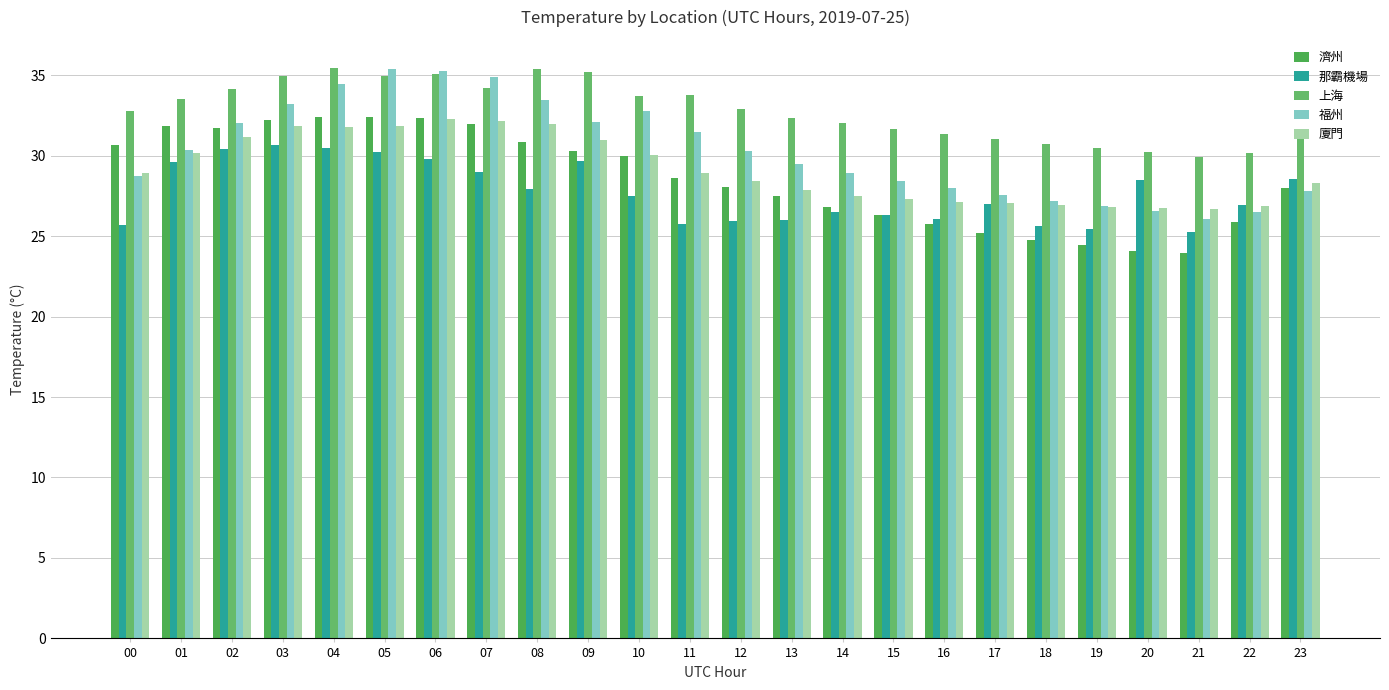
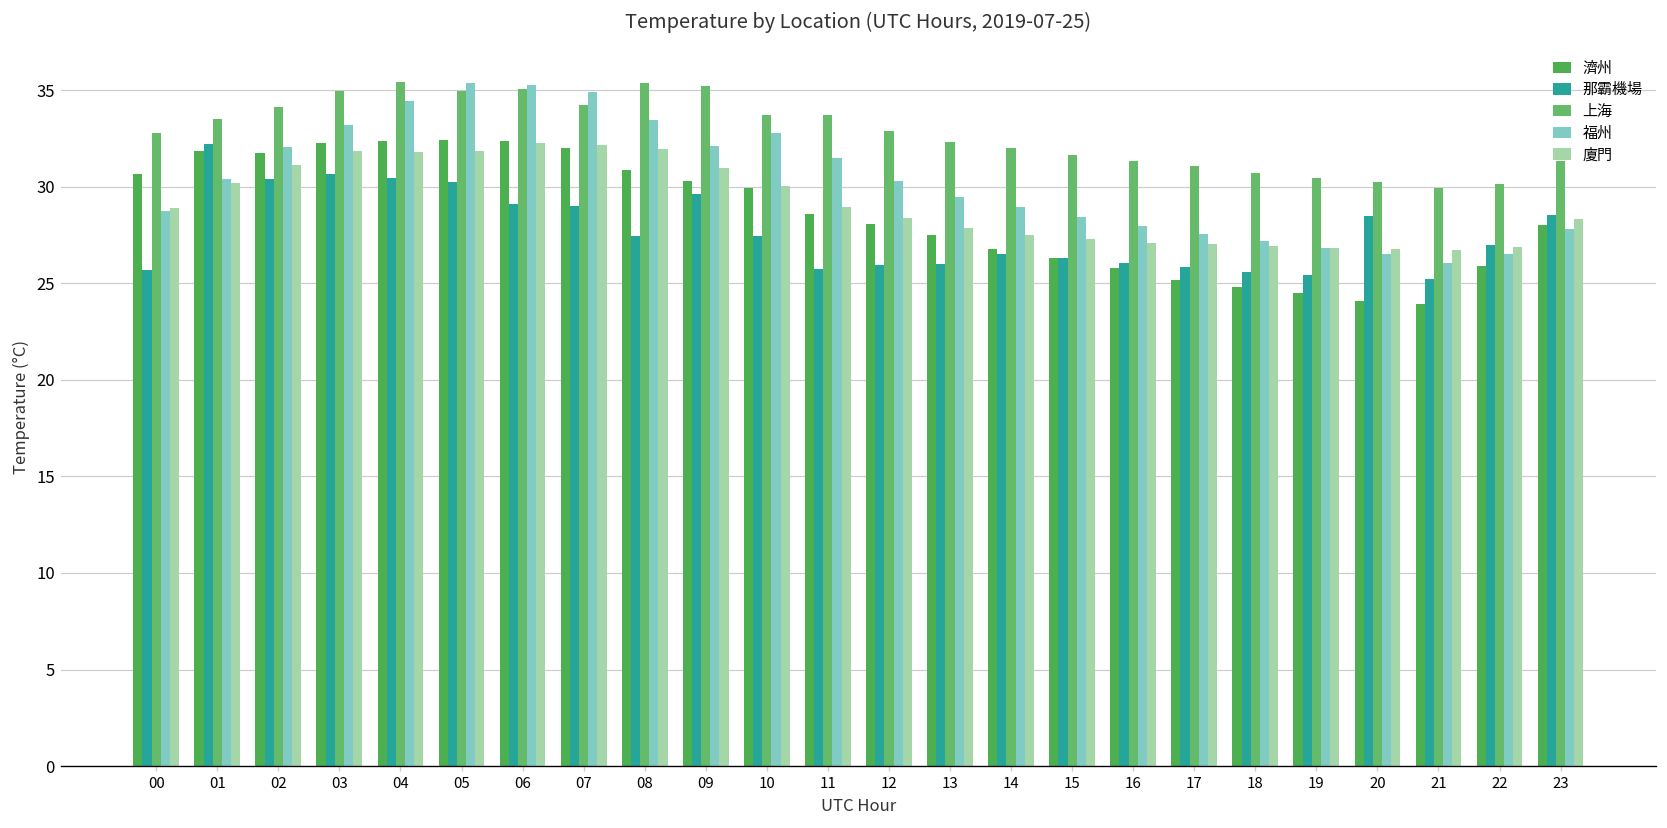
  {
    "那霸機場": {
      "00": 25.7,
-     "01": 29.6,
+     "01": 32.2,
      "02": 30.4,
      "03": 30.6,
      "04": 30.5,
      "05": 30.2,
-     "06": 29.8,
+     "06": 29.1,
      "07": 29.0,
-     "08": 28.0,
+     "08": 27.4,
      "09": 29.6,
      "10": 27.5,
      "11": 25.8,
      "12": 25.9,
      "13": 26.0,
      "14": 26.5,
      "15": 26.3,
      "16": 26.1,
-     "17": 27.0,
+     "17": 25.8,
      "18": 25.6,
      "19": 25.4,
      "20": 28.5,
      "21": 25.2,
      "22": 27.0,
      "23": 28.5
    }
  }
